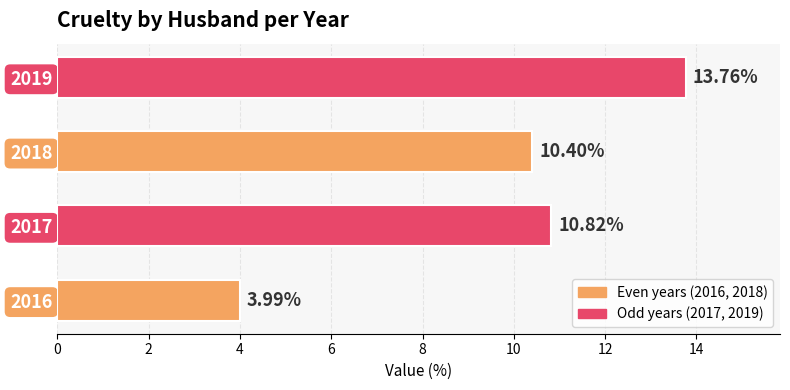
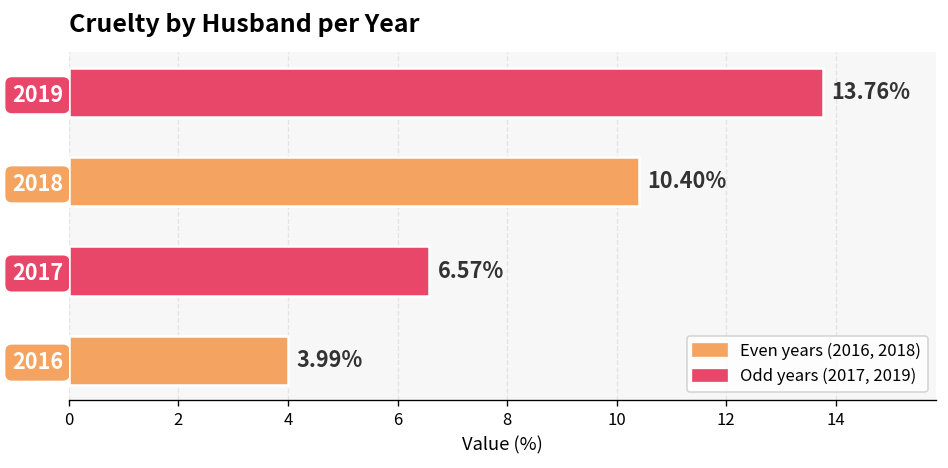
  {
    "2019": "13.76%",
    "2018": "10.40%",
-   "2017": "10.82%",
+   "2017": "6.57%",
    "2016": "3.99%"
  }
